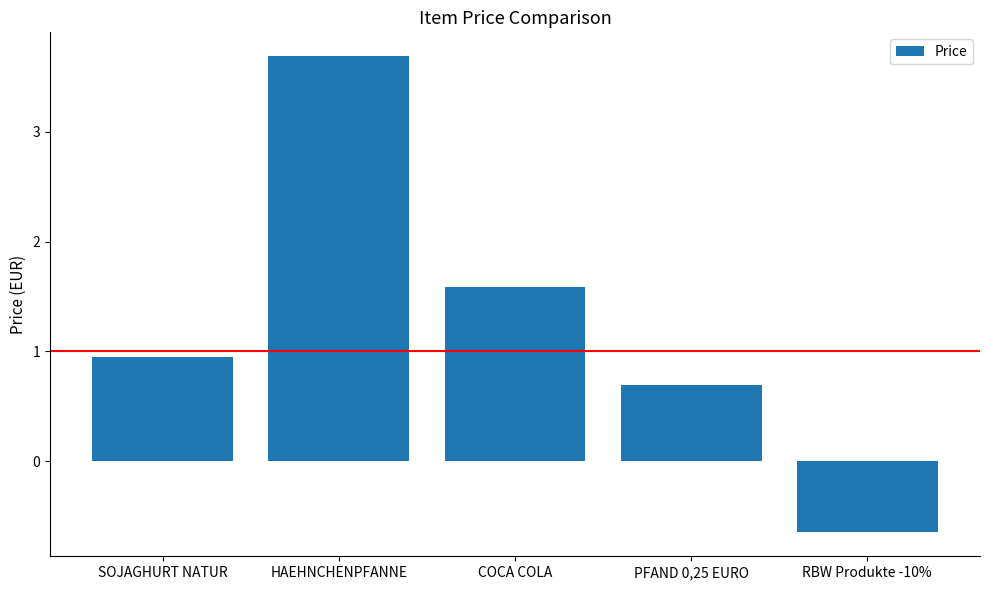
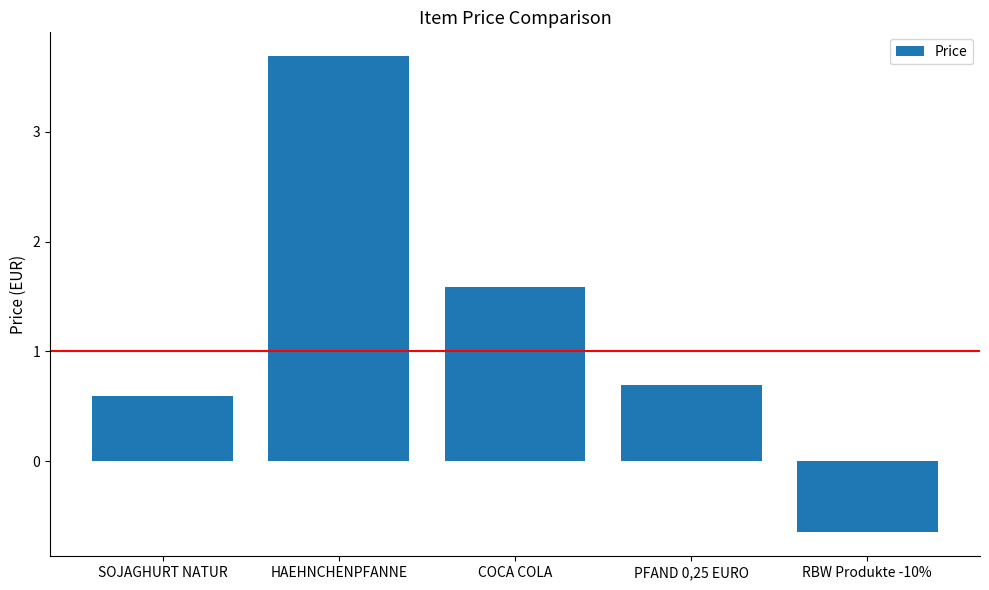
  {
-   "SOJAGHURT NATUR": 0.95,
+   "SOJAGHURT NATUR": 0.59,
    "HAEHNCHENPFANNE": 3.69,
    "COCA COLA": 1.59,
    "PFAND 0,25 EURO": 0.69,
    "RBW Produkte -10%": -0.65
  }
